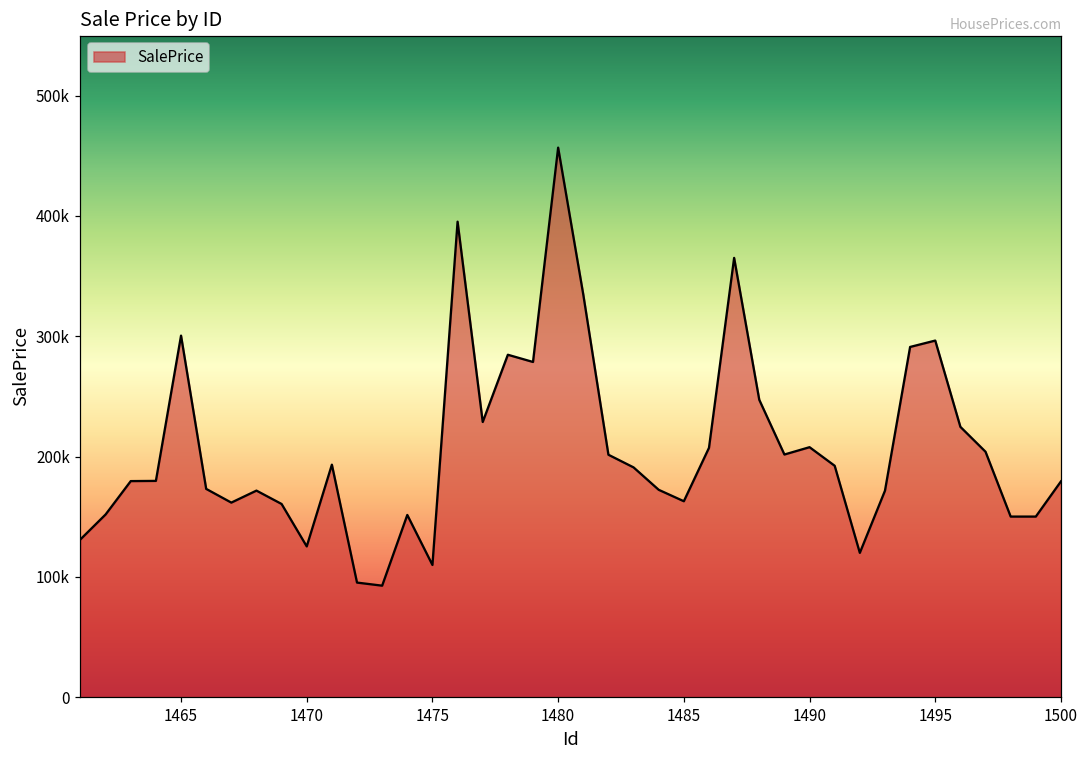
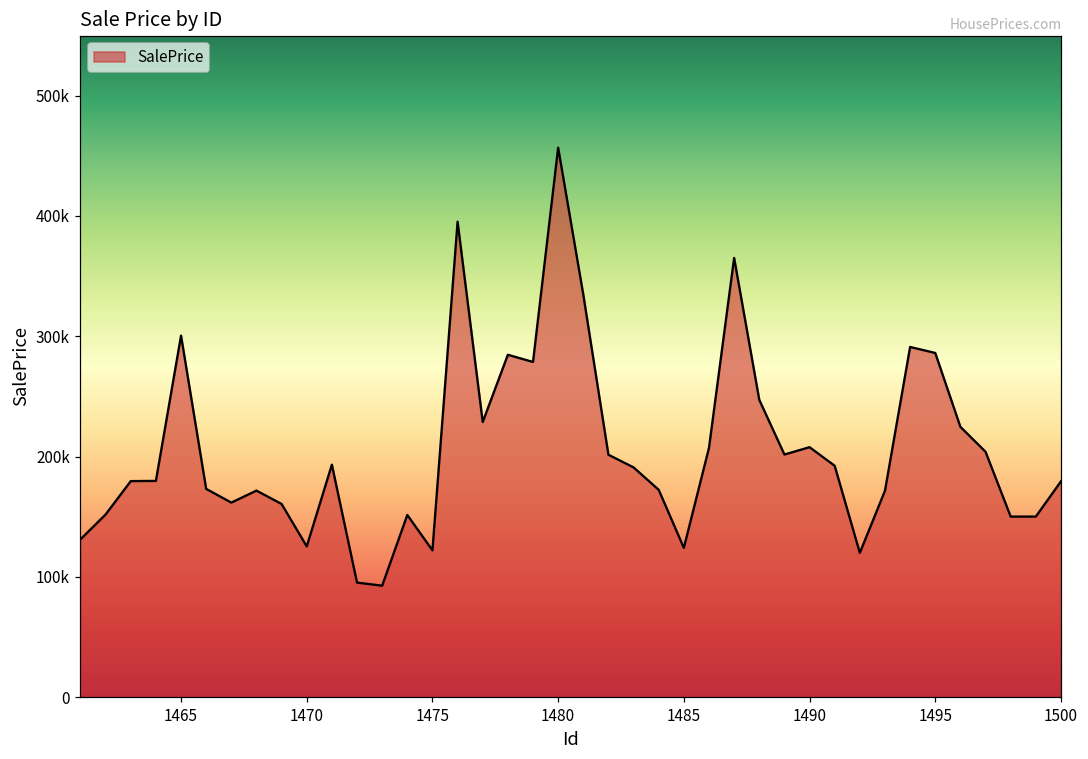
  {
    "1465": 301000,
    "1470": 125000,
-   "1475": 110000,
+   "1475": 122000,
    "1480": 457000,
-   "1485": 163000,
+   "1485": 124000,
    "1490": 208000,
-   "1495": 296000,
+   "1495": 286000,
    "1500": 179000
  }
